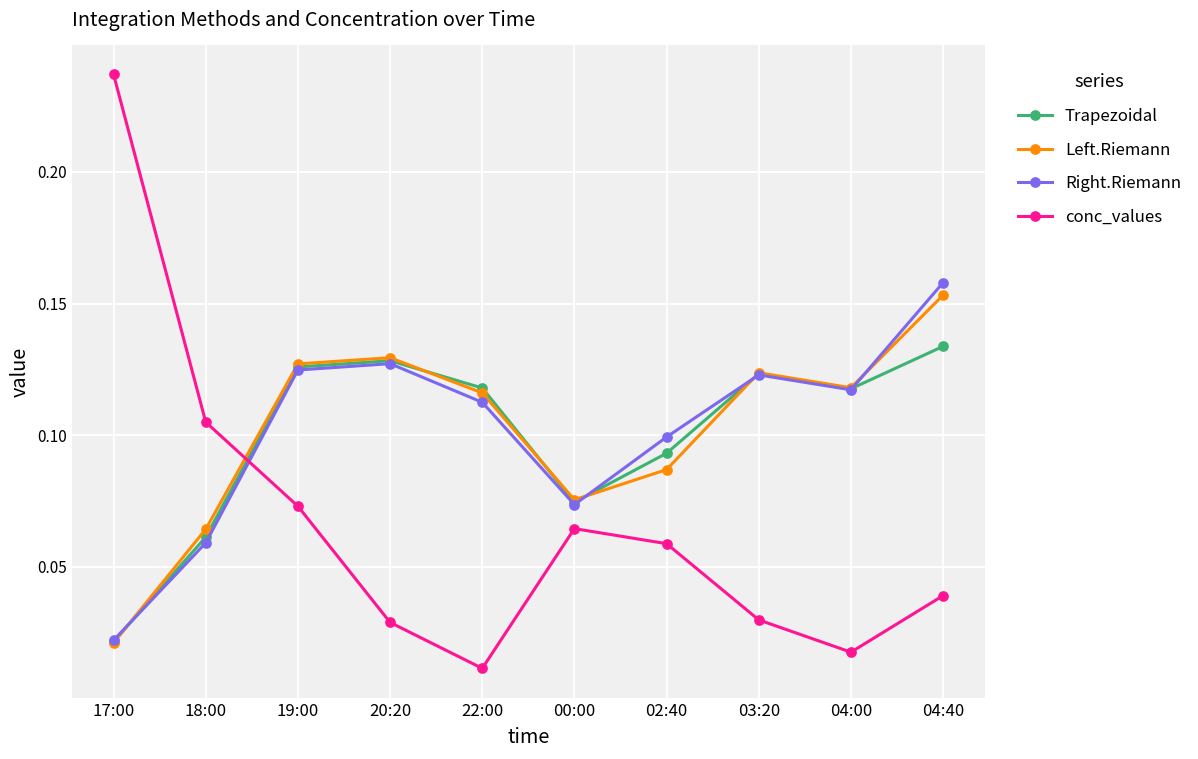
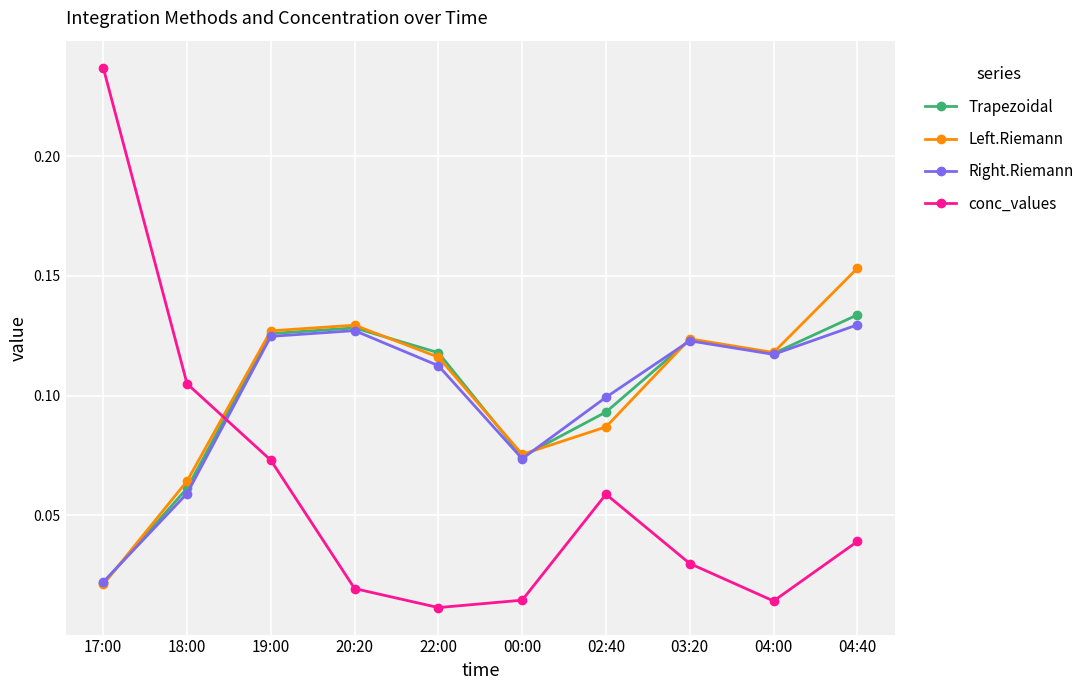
  {
    "Trapezoidal": {
      "18:00": 0.061,
      "19:00": 0.126,
      "20:20": 0.128,
      "22:00": 0.118,
      "02:40": 0.093,
      "04:40": 0.134
    },
    "Left.Riemann": {
      "18:00": 0.064,
      "19:00": 0.127,
      "20:20": 0.129,
      "22:00": 0.116,
      "02:40": 0.087,
      "04:40": 0.153
    },
    "Right.Riemann": {
      "18:00": 0.059,
      "19:00": 0.125,
      "20:20": 0.127,
      "22:00": 0.112,
      "02:40": 0.099,
-     "04:40": 0.158
+     "04:40": 0.130
    },
    "conc_values": {
      "17:00": 0.237,
      "18:00": 0.105,
      "19:00": 0.073,
-     "20:20": 0.029,
+     "20:20": 0.019,
      "22:00": 0.011,
-     "00:00": 0.065,
+     "00:00": 0.015,
      "02:40": 0.059,
      "03:20": 0.030,
-     "04:00": 0.018,
+     "04:00": 0.014,
      "04:40": 0.039
    }
  }
